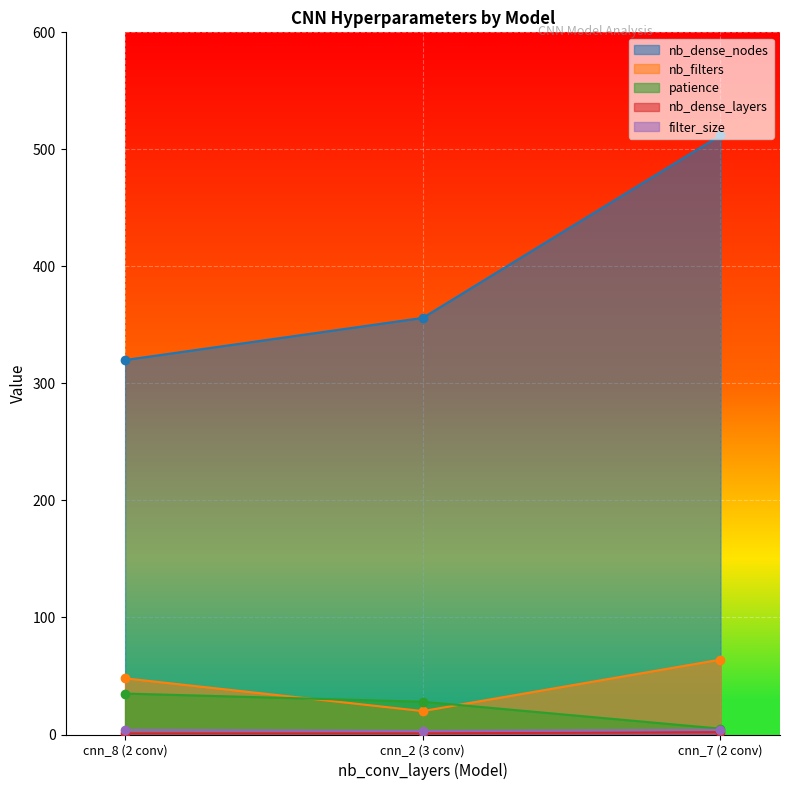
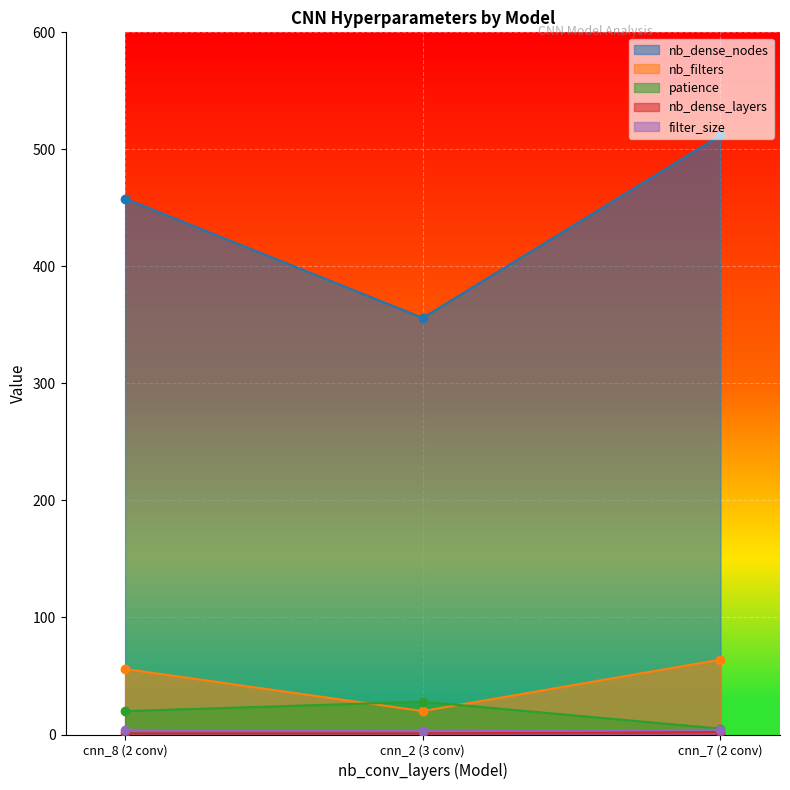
  {
    "nb_dense_nodes": {
-     "cnn_8 (2 conv)": 320,
+     "cnn_8 (2 conv)": 458,
      "cnn_2 (3 conv)": 356
    },
    "nb_filters": {
-     "cnn_8 (2 conv)": 48,
+     "cnn_8 (2 conv)": 56,
      "cnn_2 (3 conv)": 20,
      "cnn_7 (2 conv)": 64
    },
    "patience": {
-     "cnn_8 (2 conv)": 35,
+     "cnn_8 (2 conv)": 20,
      "cnn_2 (3 conv)": 28
    },
    "nb_dense_layers": {
      "cnn_8 (2 conv)": 1
    },
    "filter_size": {
      "cnn_8 (2 conv)": 4
    }
  }
